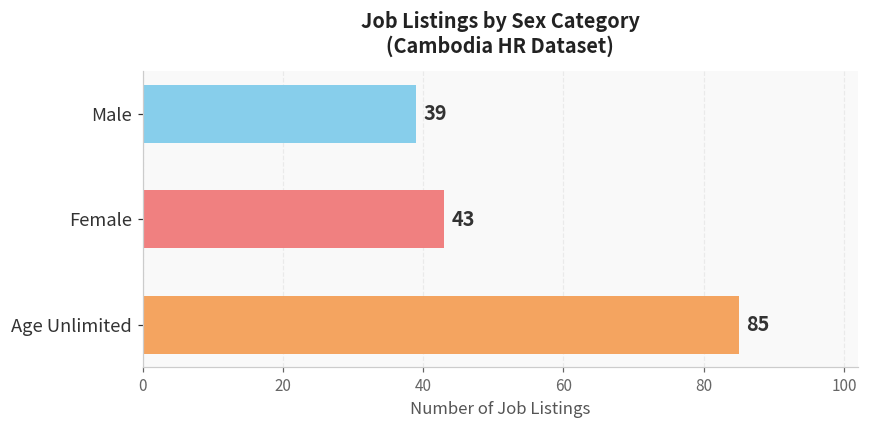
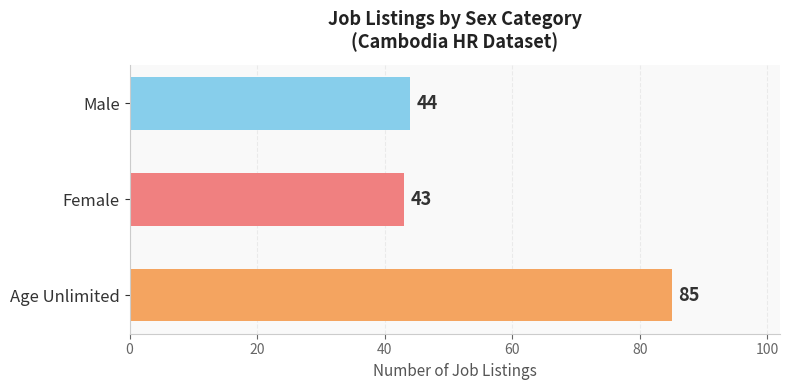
  {
-   "Male": 39,
+   "Male": 44,
    "Female": 43,
    "Age Unlimited": 85
  }
